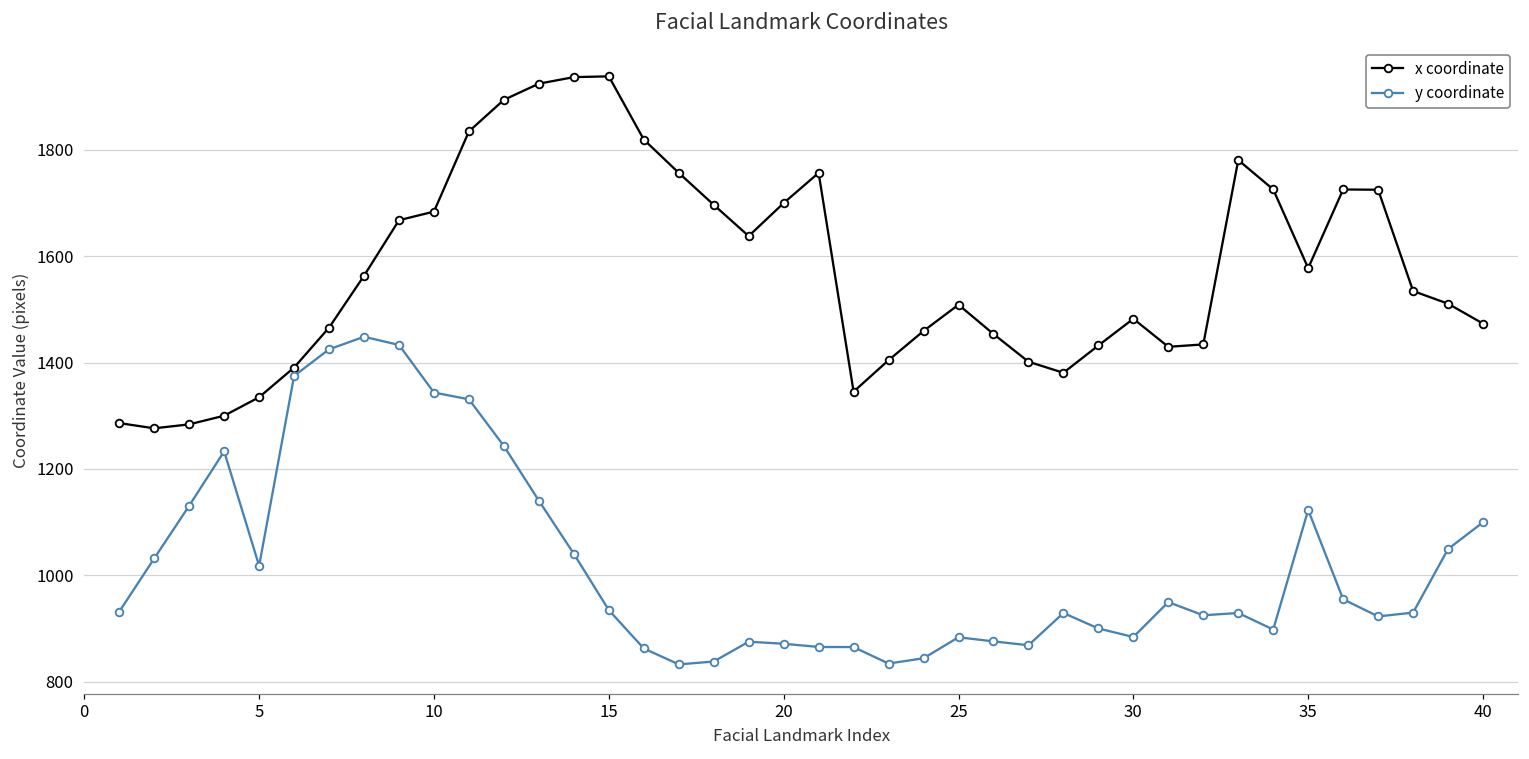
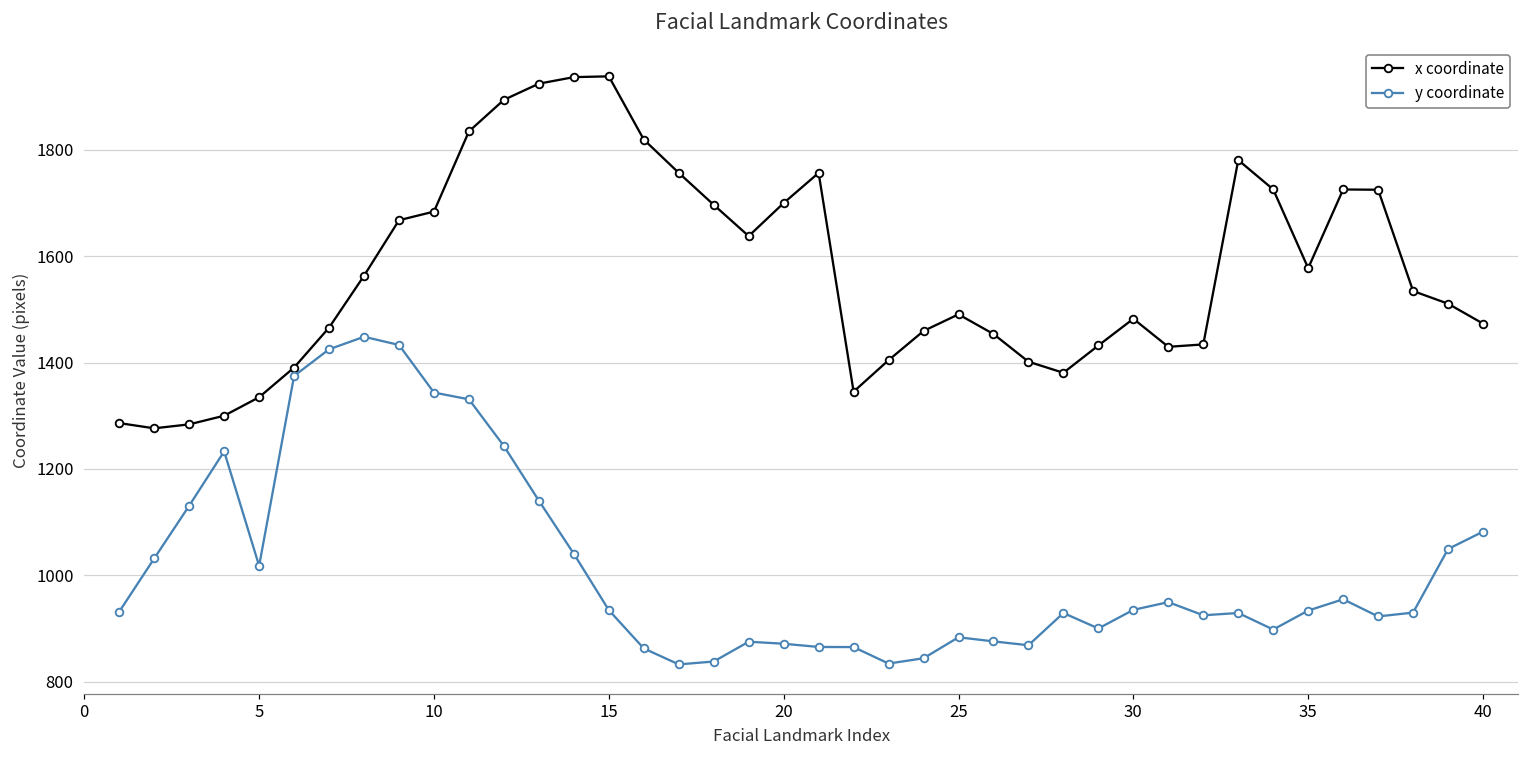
  {
    "x coordinate": {
      "5": 1330,
      "10": 1680,
      "15": 1940,
      "20": 1700,
-     "25": 1510,
+     "25": 1490,
      "30": 1480,
      "35": 1580,
      "40": 1470
    },
    "y coordinate": {
      "5": 1020,
      "10": 1340,
      "15": 930,
      "20": 870,
      "25": 880,
-     "30": 880,
-     "35": 1120,
-     "40": 1100
+     "30": 930,
+     "35": 930,
+     "40": 1080
    }
  }
